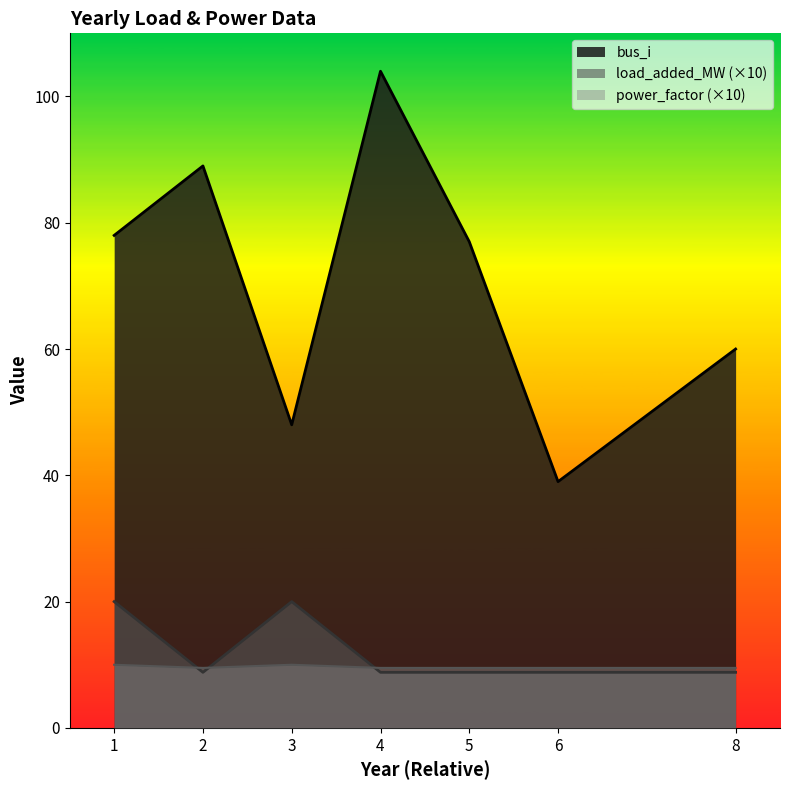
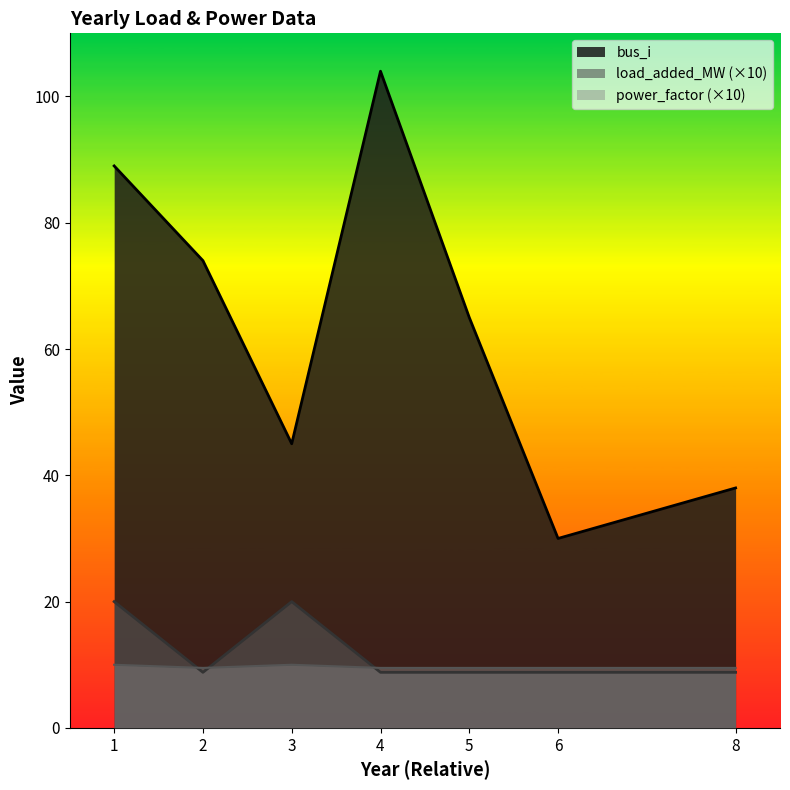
  {
    "bus_i": {
-     "1": 78,
-     "2": 89,
-     "3": 48,
+     "1": 89,
+     "2": 74,
+     "3": 45,
      "4": 104,
-     "5": 77,
-     "6": 39,
-     "8": 60
+     "5": 65,
+     "6": 30,
+     "8": 38
    },
    "load_added_MW (×10)": {
      "1": 20,
      "2": 9,
      "3": 20,
      "4": 9,
      "5": 9,
      "6": 9,
      "8": 9
    },
    "power_factor (×10)": {
      "1": 10,
      "2": 10,
      "3": 10,
      "4": 10,
      "5": 10,
      "6": 10,
      "8": 10
    }
  }
